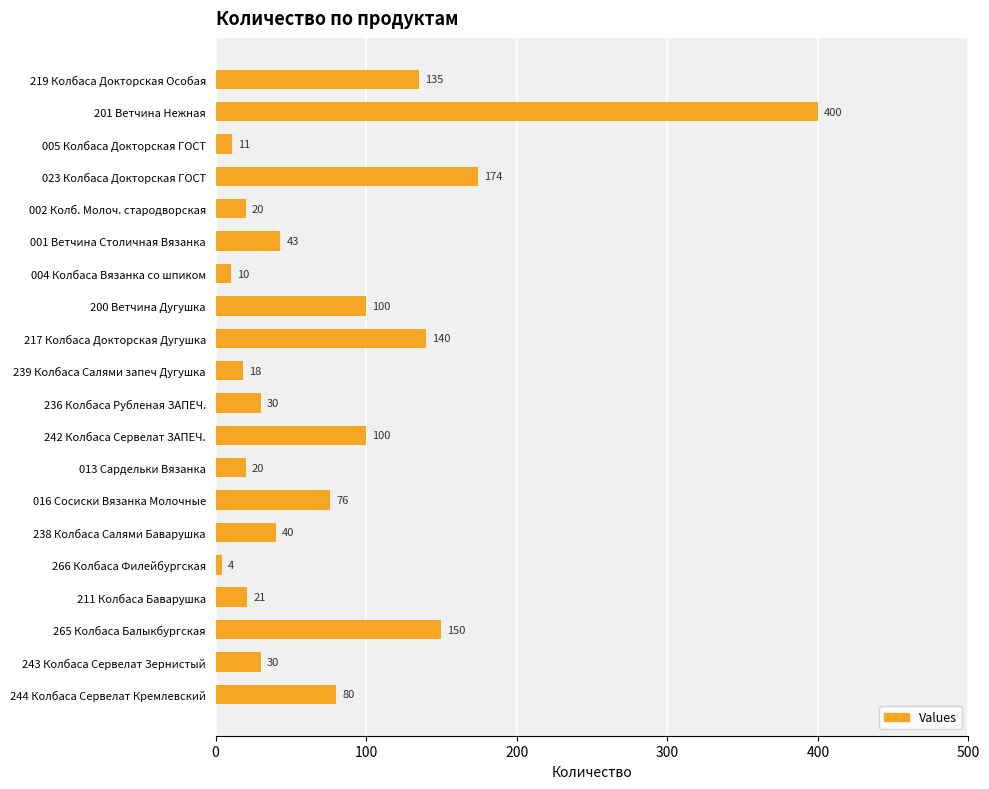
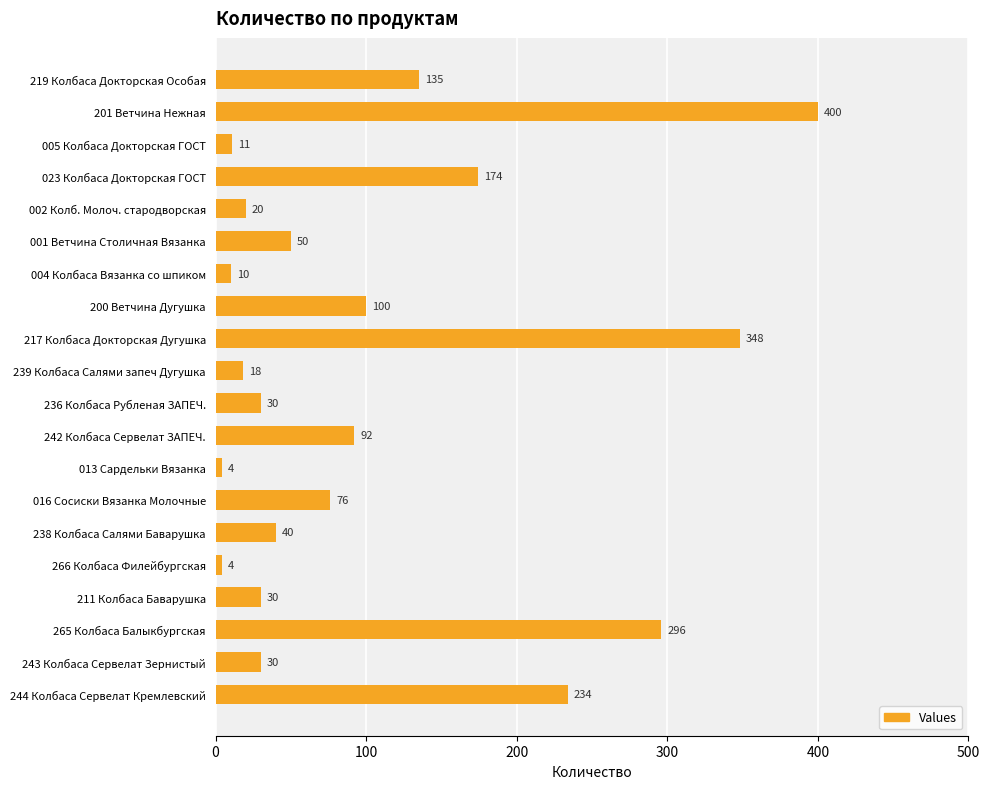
  {
    "219 Колбаса Докторская Особая": 135,
    "201 Ветчина Нежная": 400,
    "005 Колбаса Докторская ГОСТ": 11,
    "023 Колбаса Докторская ГОСТ": 174,
    "002 Колб. Молоч. стародворская": 20,
-   "001 Ветчина Столичная Вязанка": 43,
+   "001 Ветчина Столичная Вязанка": 50,
    "004 Колбаса Вязанка со шпиком": 10,
    "200 Ветчина Дугушка": 100,
-   "217 Колбаса Докторская Дугушка": 140,
+   "217 Колбаса Докторская Дугушка": 348,
    "239 Колбаса Салями запеч Дугушка": 18,
    "236 Колбаса Рубленая ЗАПЕЧ.": 30,
-   "242 Колбаса Сервелат ЗАПЕЧ.": 100,
-   "013 Сардельки Вязанка": 20,
+   "242 Колбаса Сервелат ЗАПЕЧ.": 92,
+   "013 Сардельки Вязанка": 4,
    "016 Сосиски Вязанка Молочные": 76,
    "238 Колбаса Салями Баварушка": 40,
    "266 Колбаса Филейбургская": 4,
-   "211 Колбаса Баварушка": 21,
-   "265 Колбаса Балыкбургская": 150,
+   "211 Колбаса Баварушка": 30,
+   "265 Колбаса Балыкбургская": 296,
    "243 Колбаса Сервелат Зернистый": 30,
-   "244 Колбаса Сервелат Кремлевский": 80
+   "244 Колбаса Сервелат Кремлевский": 234
  }
